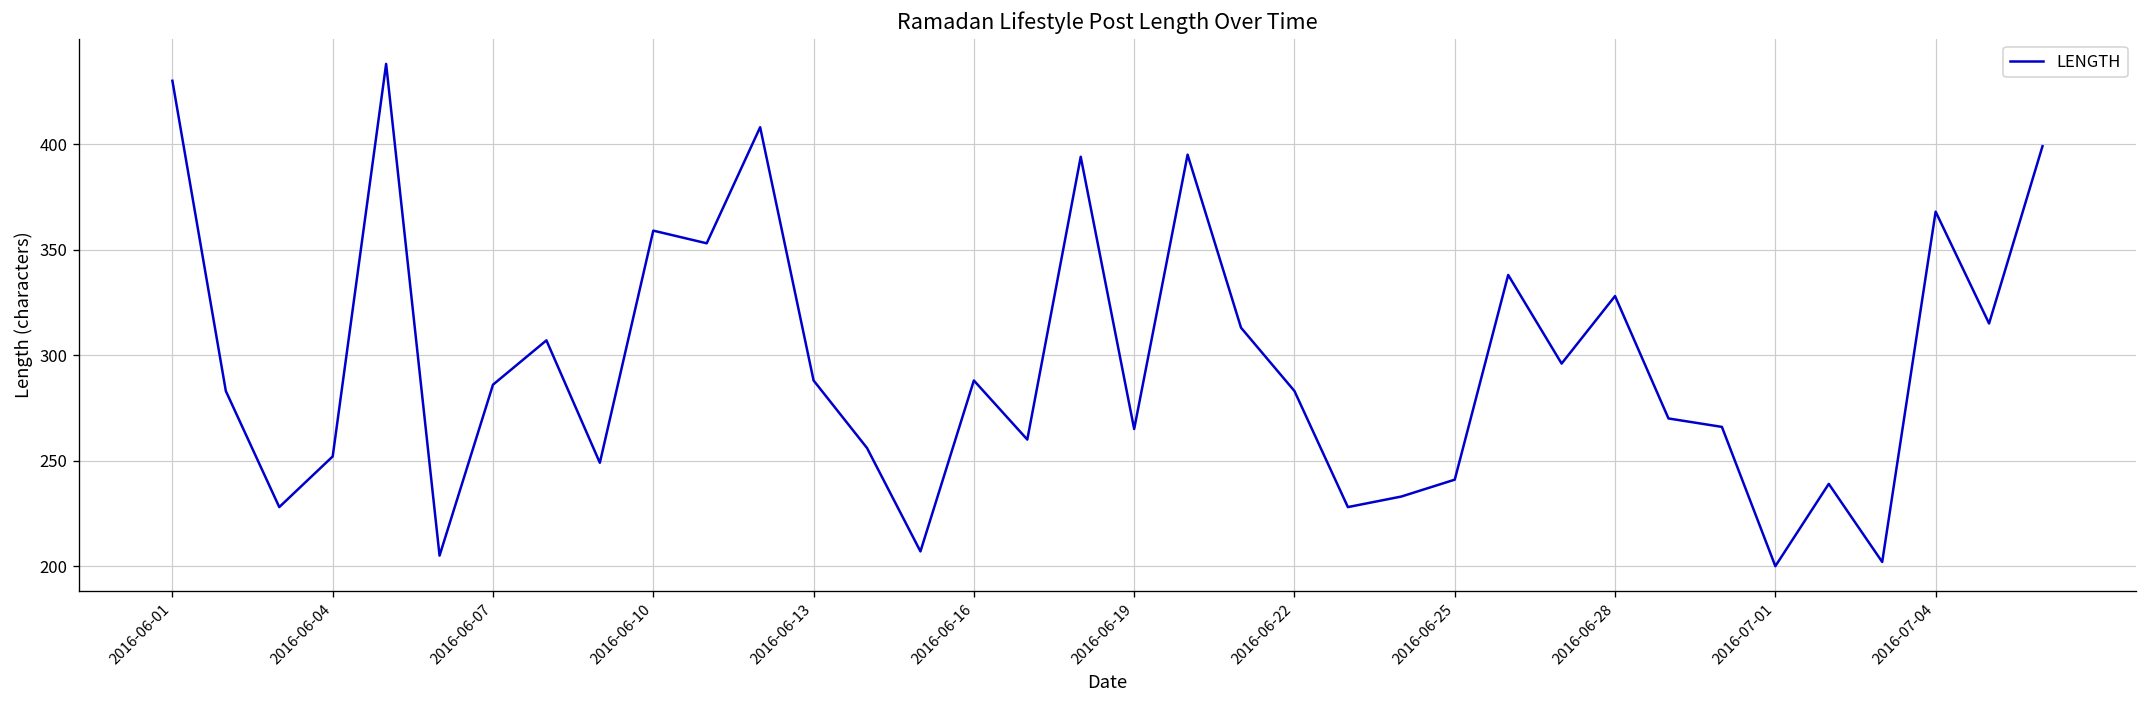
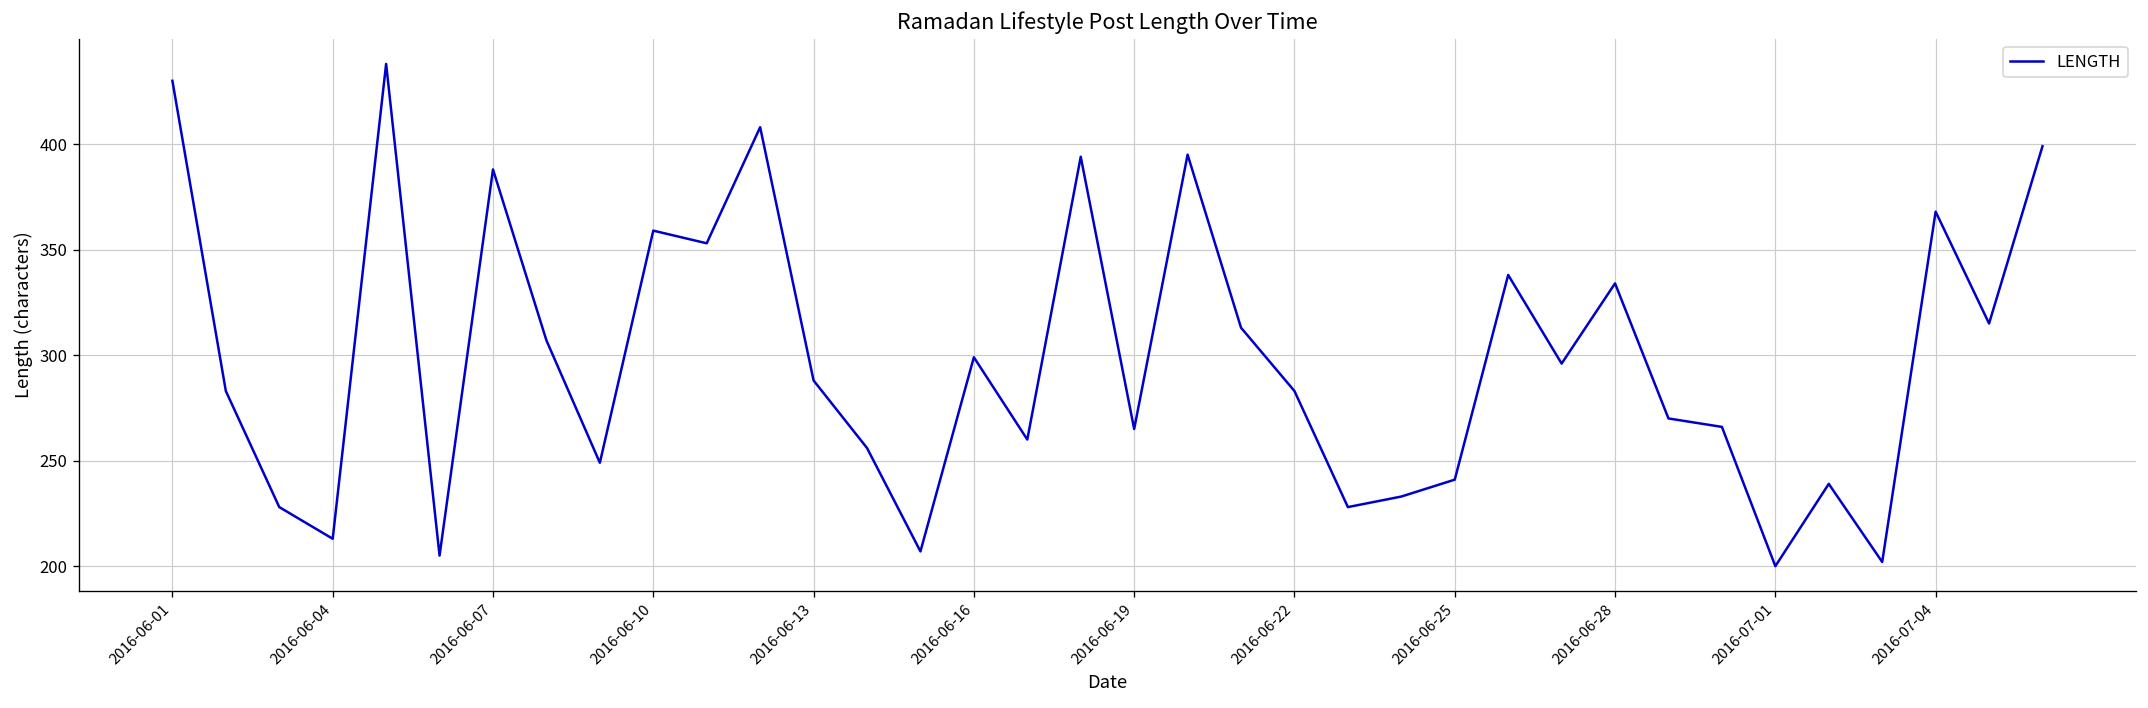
  {
    "2016-06-01": 430,
-   "2016-06-04": 252,
-   "2016-06-07": 286,
+   "2016-06-04": 213,
+   "2016-06-07": 388,
    "2016-06-10": 359,
    "2016-06-13": 288,
-   "2016-06-16": 288,
+   "2016-06-16": 299,
    "2016-06-19": 265,
    "2016-06-22": 283,
    "2016-06-25": 241,
-   "2016-06-28": 328,
+   "2016-06-28": 334,
    "2016-07-01": 200,
    "2016-07-04": 368
  }
